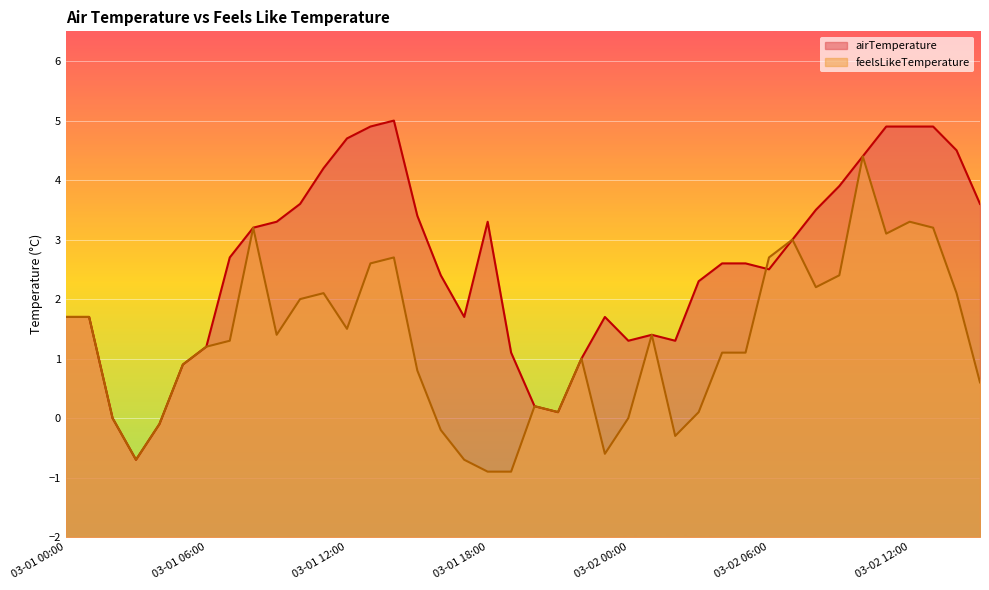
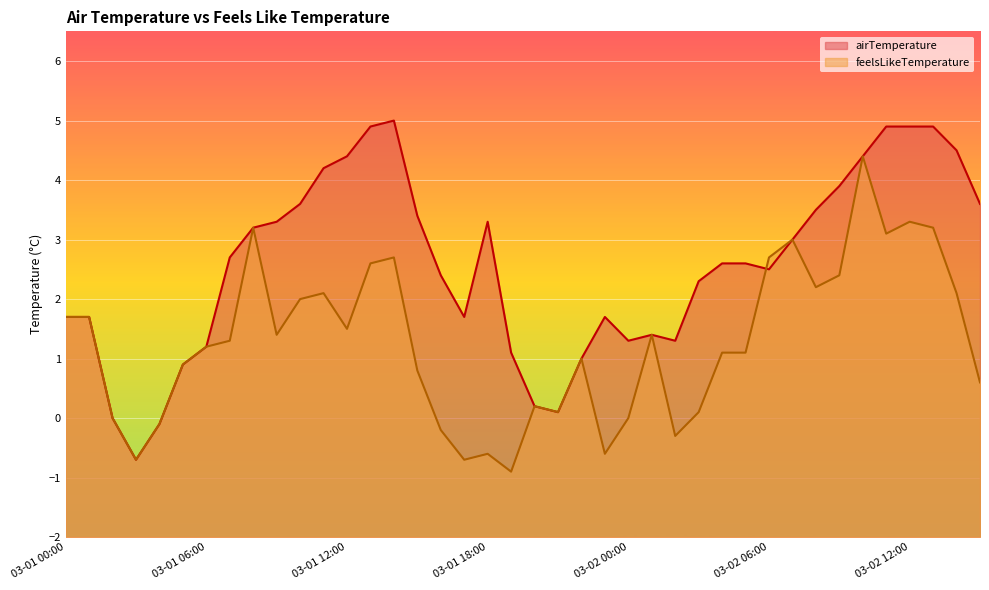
  {
    "airTemperature": {
-     "03-01 12:00": 4.7,
+     "03-01 12:00": 4.4,
      "03-01 18:00": 3.3,
      "03-02 00:00": 1.3,
      "03-02 06:00": 2.5,
      "03-02 12:00": 4.9
    },
    "feelsLikeTemperature": {
      "03-01 12:00": 1.5,
-     "03-01 18:00": -0.9,
+     "03-01 18:00": -0.6,
      "03-02 00:00": 0.0,
      "03-02 06:00": 2.7,
      "03-02 12:00": 3.3
    }
  }
